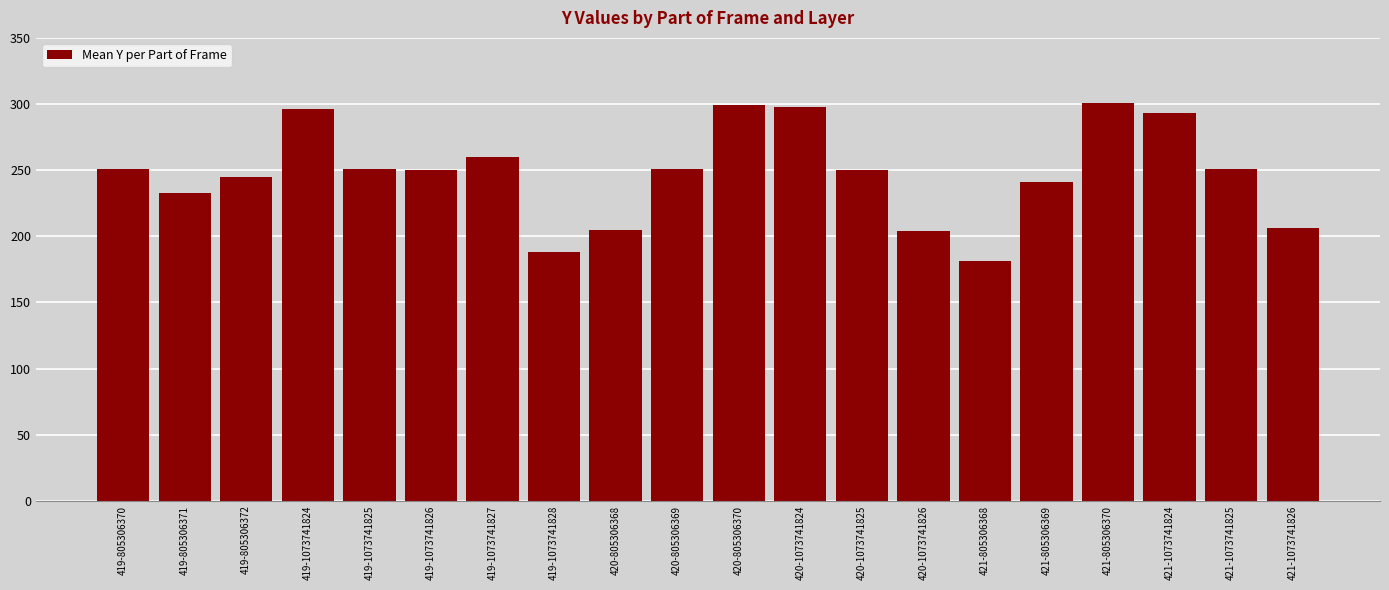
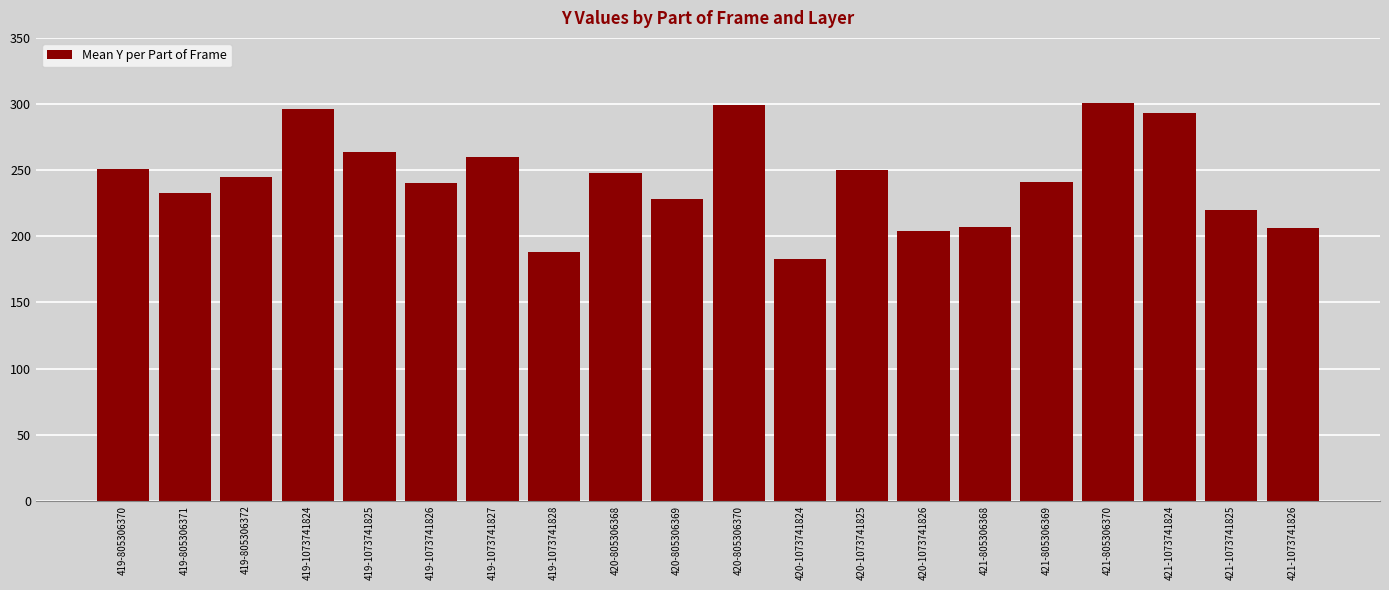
  {
    "419-805306370": 251,
    "419-805306371": 233,
    "419-805306372": 245,
    "419-1073741824": 296,
-   "419-1073741825": 251,
-   "419-1073741826": 250,
+   "419-1073741825": 264,
+   "419-1073741826": 240,
    "419-1073741827": 260,
    "419-1073741828": 188,
-   "420-805306368": 205,
-   "420-805306369": 251,
+   "420-805306368": 248,
+   "420-805306369": 228,
    "420-805306370": 299,
-   "420-1073741824": 298,
+   "420-1073741824": 183,
    "420-1073741825": 250,
    "420-1073741826": 204,
-   "421-805306368": 181,
+   "421-805306368": 207,
    "421-805306369": 241,
    "421-805306370": 301,
    "421-1073741824": 293,
-   "421-1073741825": 251,
+   "421-1073741825": 220,
    "421-1073741826": 206
  }
